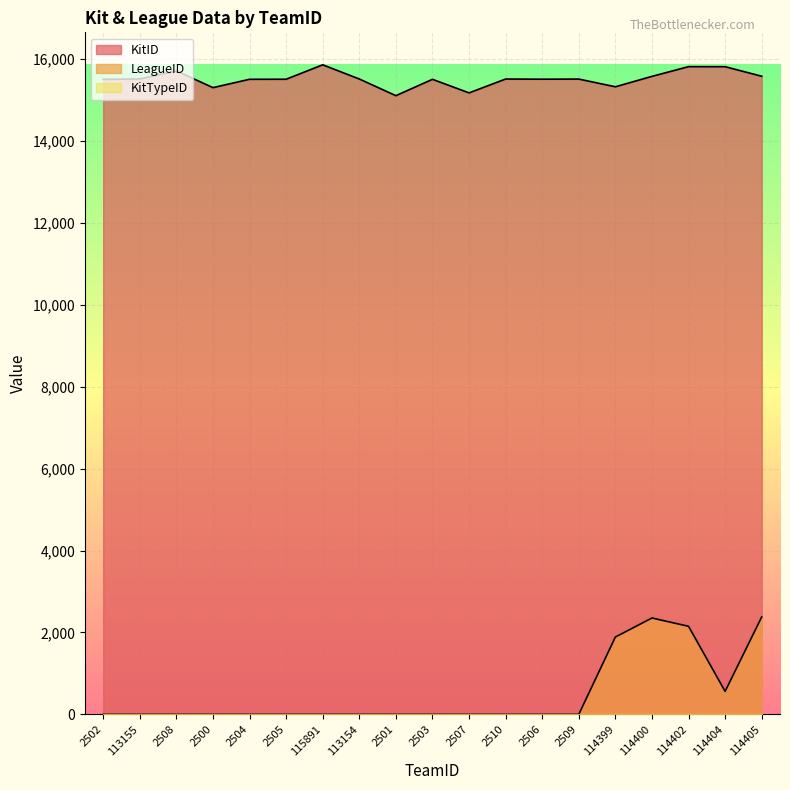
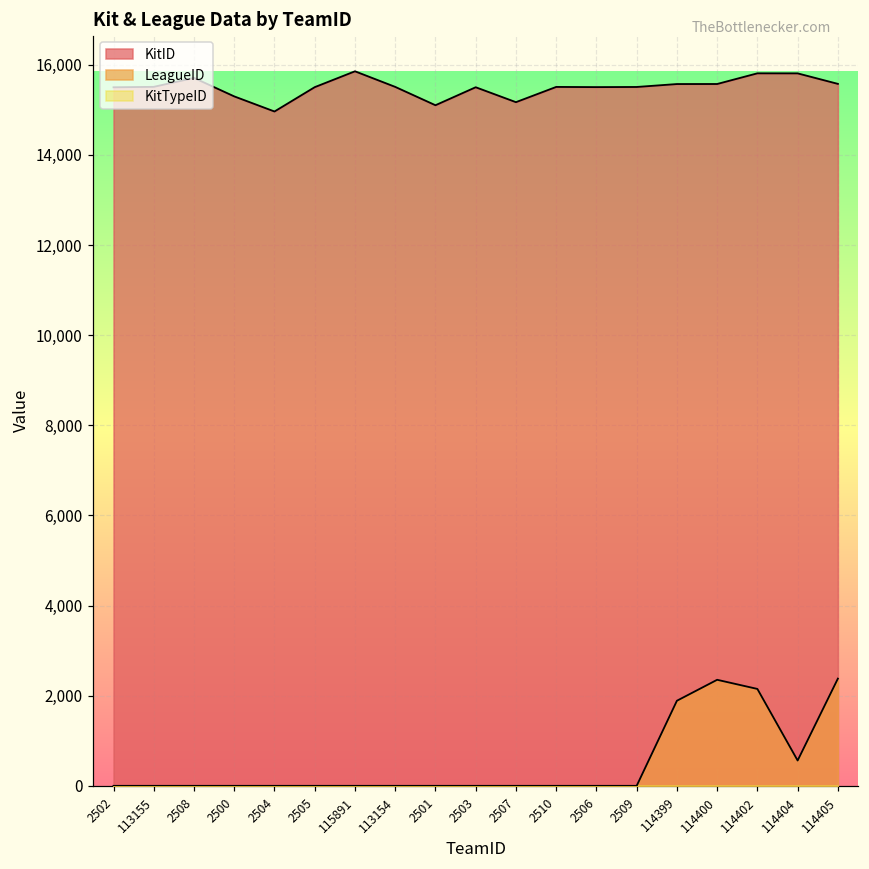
  {
    "KitID": {
      "2500": "15,300",
-     "2504": "15,500",
+     "2504": "15,000",
      "2505": "15,500",
      "115891": "15,900",
      "113154": "15,500",
      "2501": "15,100",
      "2503": "15,500",
      "2507": "15,200",
      "2510": "15,500",
      "2506": "15,500",
      "2509": "15,500",
-     "114399": "15,300",
+     "114399": "15,600",
      "114400": "15,600",
      "114402": "15,800",
      "114404": "15,800",
      "114405": "15,600"
    },
    "LeagueID": {
      "114399": "1,900",
      "114400": "2,400",
      "114402": "2,200",
      "114404": "600",
      "114405": "2,400"
    },
    "KitTypeID": {
      "114399": "0",
      "114400": "0",
      "114402": "0",
      "114404": "0",
      "114405": "0"
    }
  }
